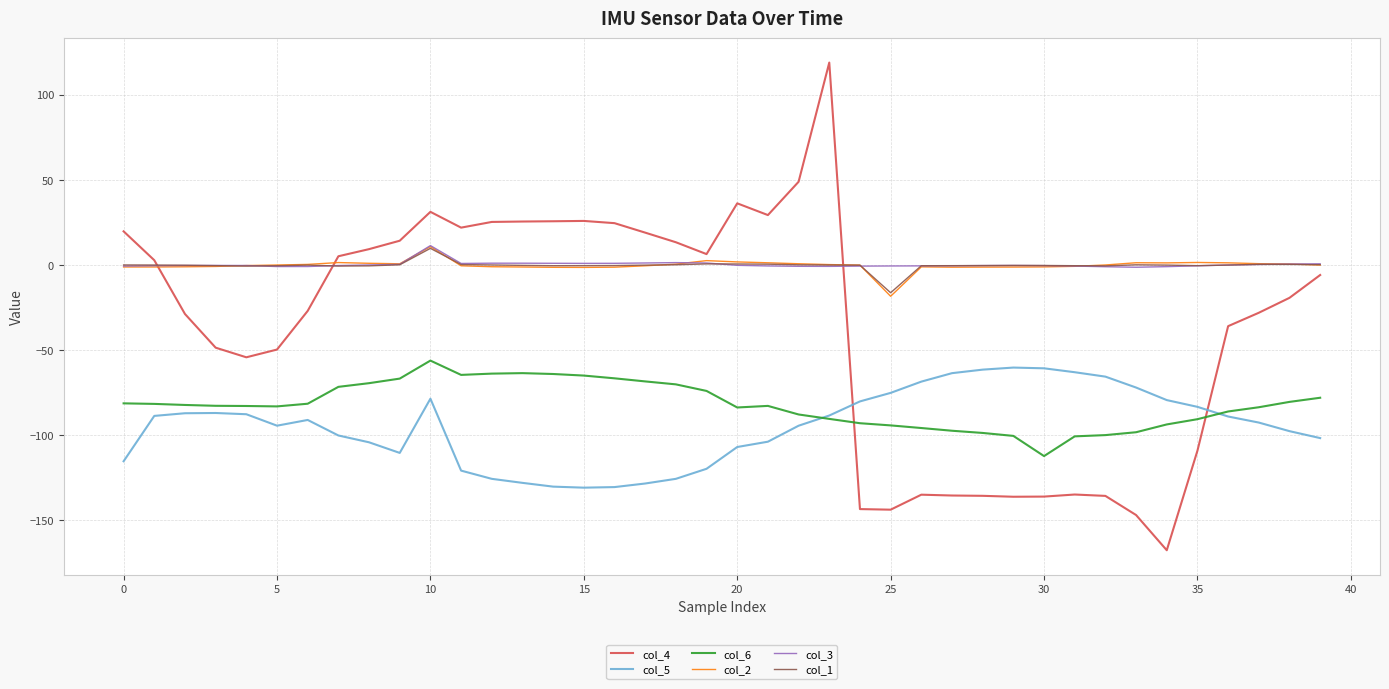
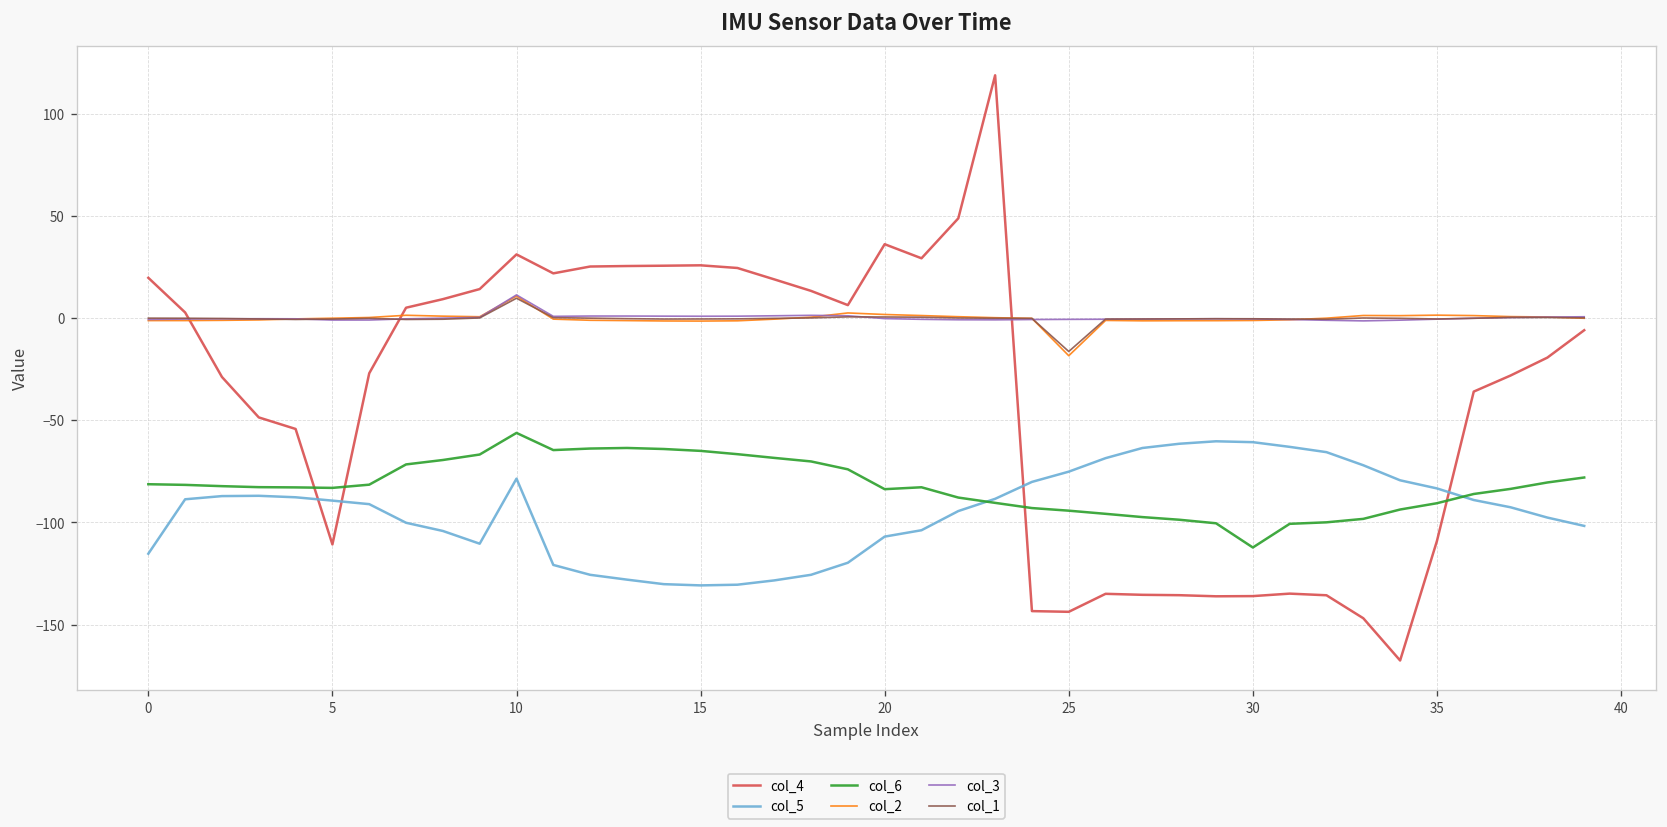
  {
    "col_4": {
      "0": 20,
-     "5": -50,
+     "5": -111,
      "10": 31,
      "15": 26,
      "20": 36,
      "25": -144,
      "30": -136,
      "35": -109
    },
    "col_5": {
      "0": -115,
-     "5": -94,
+     "5": -89,
      "10": -79,
      "15": -131,
      "20": -107,
      "25": -75,
      "30": -61,
      "35": -83
    },
    "col_6": {
      "0": -81,
      "5": -83,
      "10": -56,
      "15": -65,
      "20": -84,
      "25": -94,
      "30": -112,
      "35": -91
    },
    "col_2": {
      "25": -18,
      "35": 2
    },
    "col_3": {
      "25": -1
    },
    "col_1": {
      "25": -16
    }
  }
